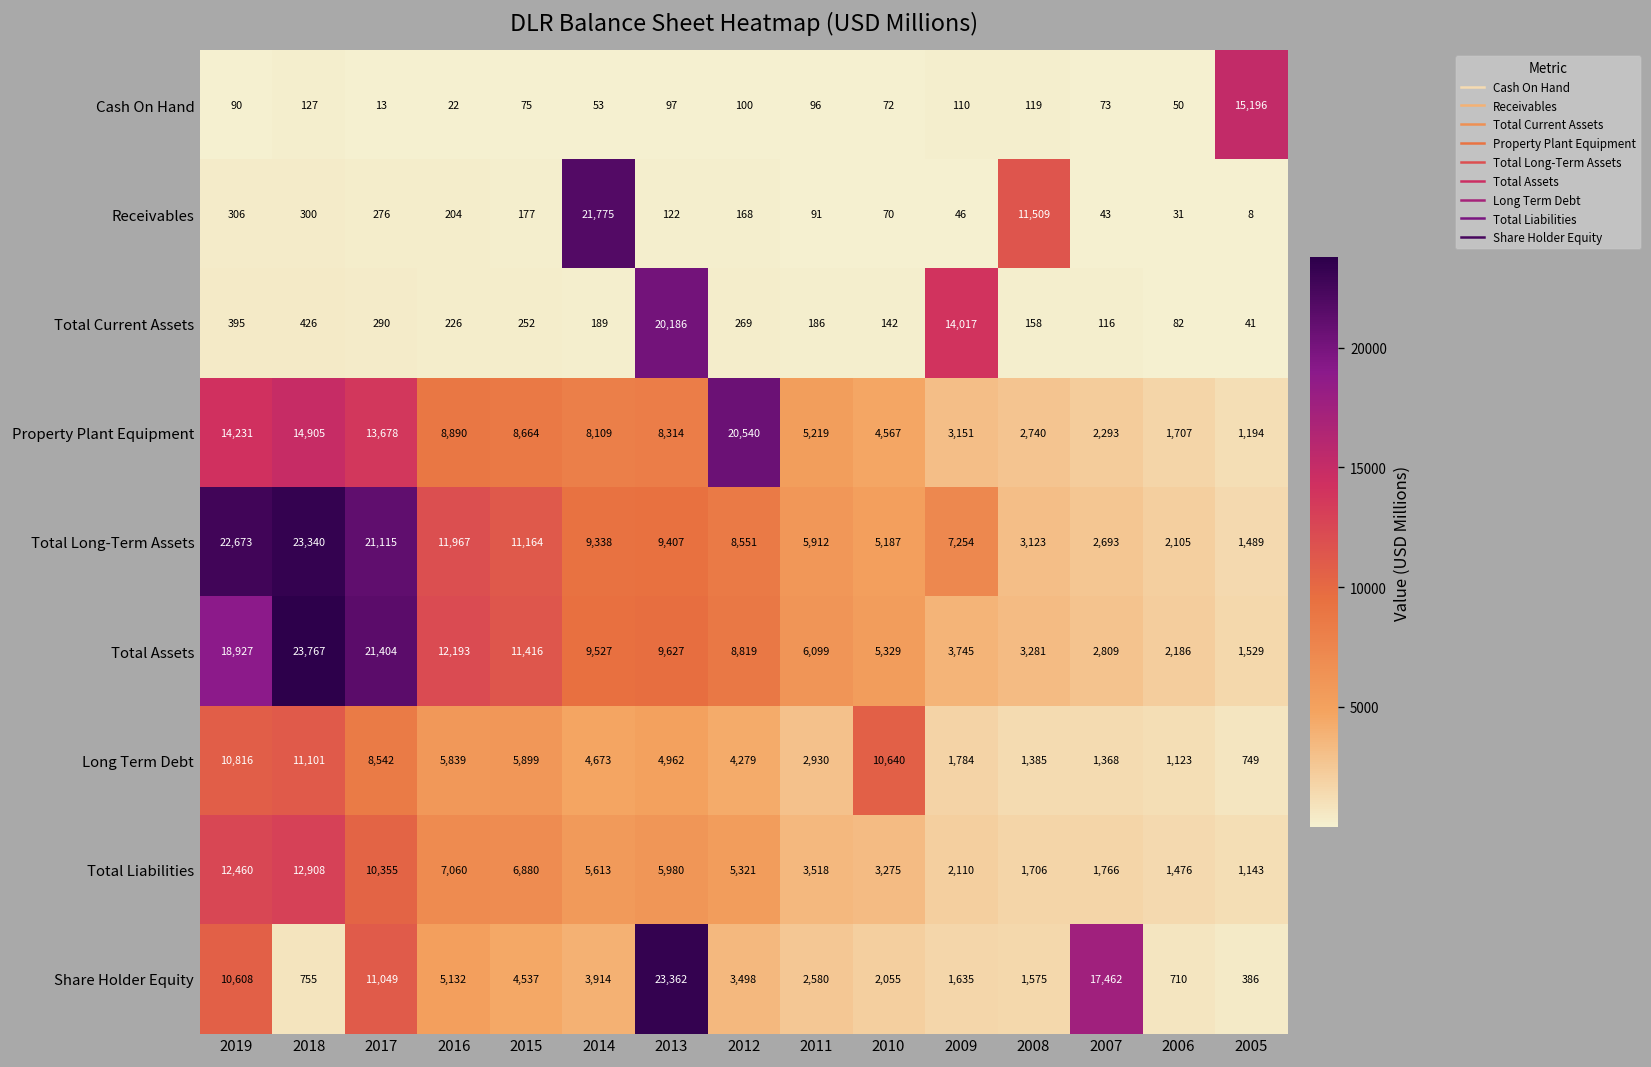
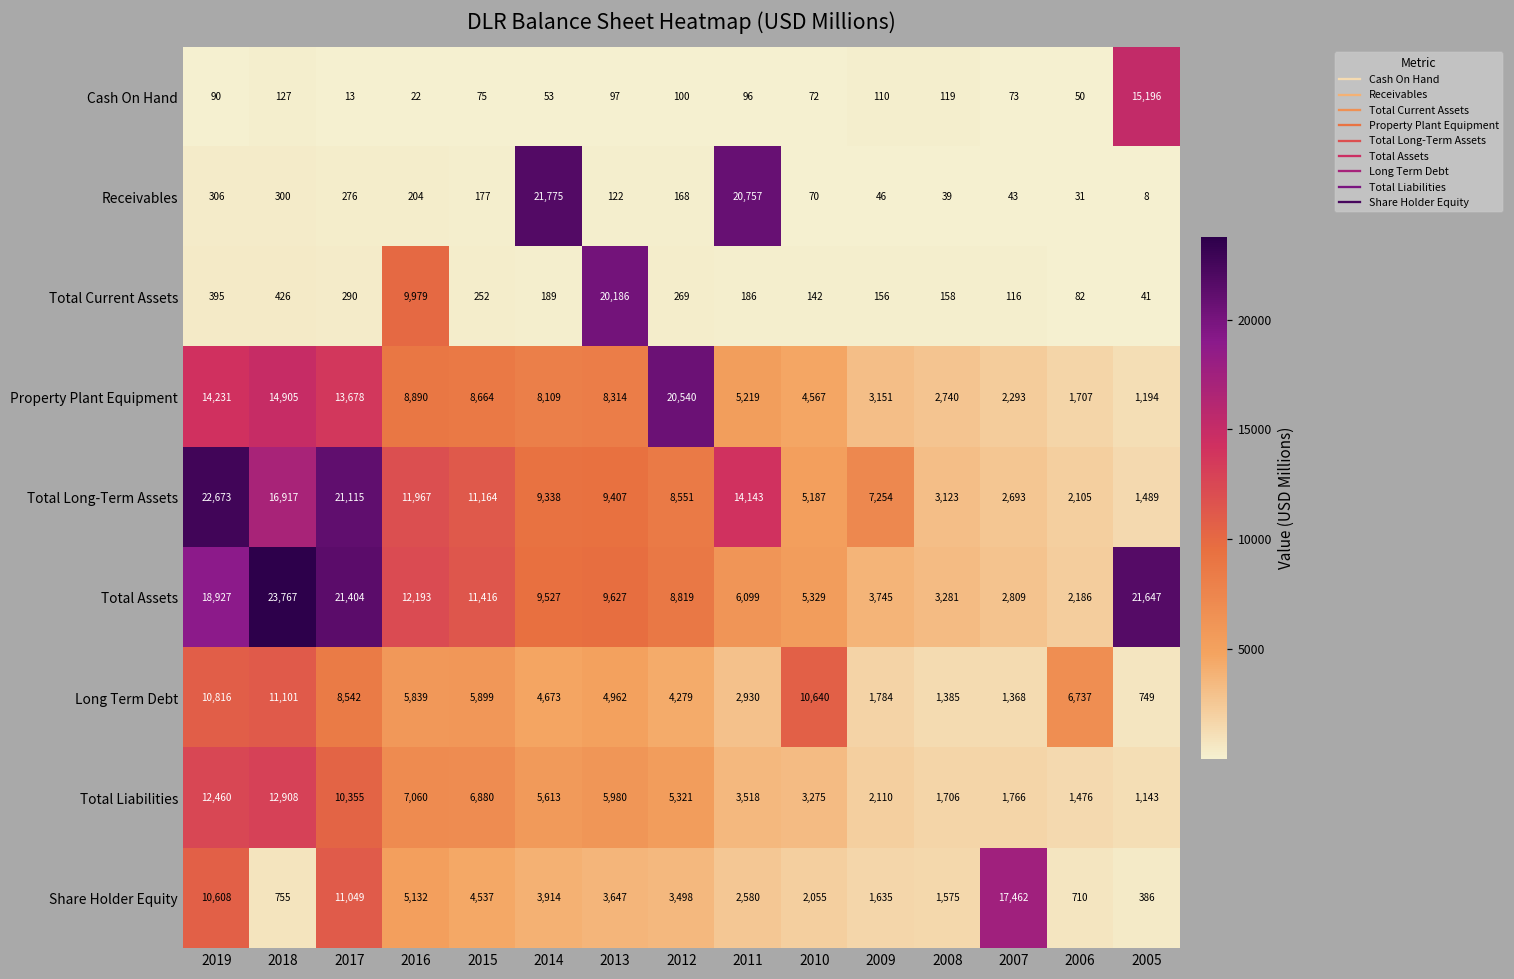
  {
    "Cash On Hand": {
      "2019": "90",
      "2018": "127",
      "2017": "13",
      "2016": "22",
      "2015": "75",
      "2014": "53",
      "2013": "97",
      "2012": "100",
      "2011": "96",
      "2010": "72",
      "2009": "110",
      "2008": "119",
      "2007": "73",
      "2006": "50",
      "2005": "15,196"
    },
    "Receivables": {
      "2019": "306",
      "2018": "300",
      "2017": "276",
      "2016": "204",
      "2015": "177",
      "2014": "21,775",
      "2013": "122",
      "2012": "168",
-     "2011": "91",
+     "2011": "20,757",
      "2010": "70",
      "2009": "46",
-     "2008": "11,509",
+     "2008": "39",
      "2007": "43",
      "2006": "31",
      "2005": "8"
    },
    "Total Current Assets": {
      "2019": "395",
      "2018": "426",
      "2017": "290",
-     "2016": "226",
+     "2016": "9,979",
      "2015": "252",
      "2014": "189",
      "2013": "20,186",
      "2012": "269",
      "2011": "186",
      "2010": "142",
-     "2009": "14,017",
+     "2009": "156",
      "2008": "158",
      "2007": "116",
      "2006": "82",
      "2005": "41"
    },
    "Property Plant Equipment": {
      "2019": "14,231",
      "2018": "14,905",
      "2017": "13,678",
      "2016": "8,890",
      "2015": "8,664",
      "2014": "8,109",
      "2013": "8,314",
      "2012": "20,540",
      "2011": "5,219",
      "2010": "4,567",
      "2009": "3,151",
      "2008": "2,740",
      "2007": "2,293",
      "2006": "1,707",
      "2005": "1,194"
    },
    "Total Long-Term Assets": {
      "2019": "22,673",
-     "2018": "23,340",
+     "2018": "16,917",
      "2017": "21,115",
      "2016": "11,967",
      "2015": "11,164",
      "2014": "9,338",
      "2013": "9,407",
      "2012": "8,551",
-     "2011": "5,912",
+     "2011": "14,143",
      "2010": "5,187",
      "2009": "7,254",
      "2008": "3,123",
      "2007": "2,693",
      "2006": "2,105",
      "2005": "1,489"
    },
    "Total Assets": {
      "2019": "18,927",
      "2018": "23,767",
      "2017": "21,404",
      "2016": "12,193",
      "2015": "11,416",
      "2014": "9,527",
      "2013": "9,627",
      "2012": "8,819",
      "2011": "6,099",
      "2010": "5,329",
      "2009": "3,745",
      "2008": "3,281",
      "2007": "2,809",
      "2006": "2,186",
-     "2005": "1,529"
+     "2005": "21,647"
    },
    "Long Term Debt": {
      "2019": "10,816",
      "2018": "11,101",
      "2017": "8,542",
      "2016": "5,839",
      "2015": "5,899",
      "2014": "4,673",
      "2013": "4,962",
      "2012": "4,279",
      "2011": "2,930",
      "2010": "10,640",
      "2009": "1,784",
      "2008": "1,385",
      "2007": "1,368",
-     "2006": "1,123",
+     "2006": "6,737",
      "2005": "749"
    },
    "Total Liabilities": {
      "2019": "12,460",
      "2018": "12,908",
      "2017": "10,355",
      "2016": "7,060",
      "2015": "6,880",
      "2014": "5,613",
      "2013": "5,980",
      "2012": "5,321",
      "2011": "3,518",
      "2010": "3,275",
      "2009": "2,110",
      "2008": "1,706",
      "2007": "1,766",
      "2006": "1,476",
      "2005": "1,143"
    },
    "Share Holder Equity": {
      "2019": "10,608",
      "2018": "755",
      "2017": "11,049",
      "2016": "5,132",
      "2015": "4,537",
      "2014": "3,914",
-     "2013": "23,362",
+     "2013": "3,647",
      "2012": "3,498",
      "2011": "2,580",
      "2010": "2,055",
      "2009": "1,635",
      "2008": "1,575",
      "2007": "17,462",
      "2006": "710",
      "2005": "386"
    }
  }
